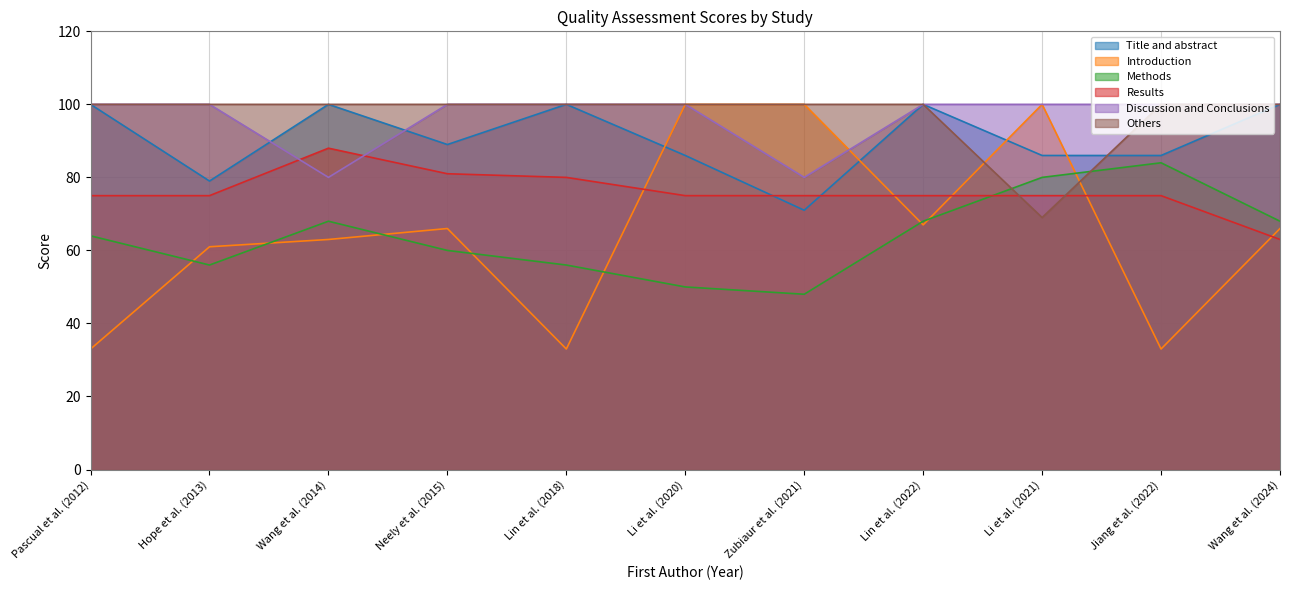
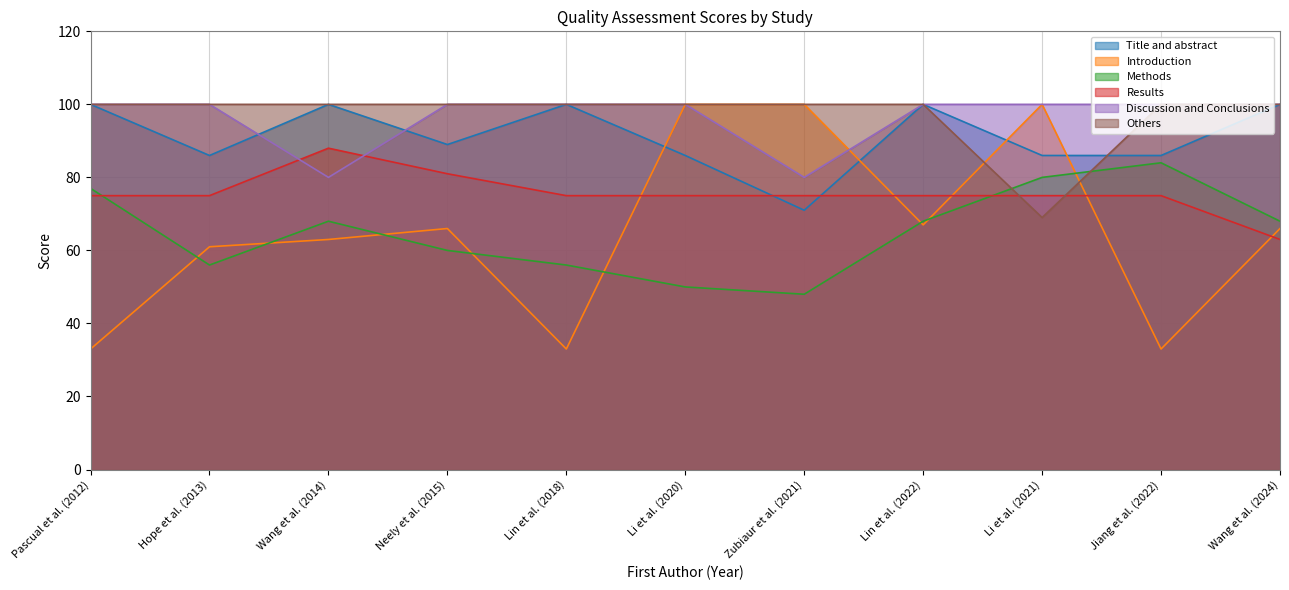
  {
    "Title and abstract": {
-     "Hope et al. (2013)": 79,
+     "Hope et al. (2013)": 86,
      "Neely et al. (2015)": 89,
      "Li et al. (2020)": 86,
      "Zubiaur et al. (2021)": 71,
      "Li et al. (2021)": 86,
      "Jiang et al. (2022)": 86
    },
    "Introduction": {
      "Pascual et al. (2012)": 33,
      "Hope et al. (2013)": 61,
      "Wang et al. (2014)": 63,
      "Neely et al. (2015)": 66,
      "Lin et al. (2018)": 33,
      "Lin et al. (2022)": 67,
      "Jiang et al. (2022)": 33,
      "Wang et al. (2024)": 66
    },
    "Methods": {
-     "Pascual et al. (2012)": 64,
+     "Pascual et al. (2012)": 77,
      "Hope et al. (2013)": 56,
      "Wang et al. (2014)": 68,
      "Neely et al. (2015)": 60,
      "Lin et al. (2018)": 56,
      "Li et al. (2020)": 50,
      "Zubiaur et al. (2021)": 48,
      "Lin et al. (2022)": 68,
      "Li et al. (2021)": 80,
      "Jiang et al. (2022)": 84,
      "Wang et al. (2024)": 68
    },
    "Results": {
      "Pascual et al. (2012)": 75,
      "Hope et al. (2013)": 75,
      "Wang et al. (2014)": 88,
      "Neely et al. (2015)": 81,
-     "Lin et al. (2018)": 80,
+     "Lin et al. (2018)": 75,
      "Li et al. (2020)": 75,
      "Zubiaur et al. (2021)": 75,
      "Lin et al. (2022)": 75,
      "Li et al. (2021)": 75,
      "Jiang et al. (2022)": 75,
      "Wang et al. (2024)": 63
    },
    "Discussion and Conclusions": {
      "Wang et al. (2014)": 80,
      "Zubiaur et al. (2021)": 80
    },
    "Others": {
      "Li et al. (2021)": 69
    }
  }
